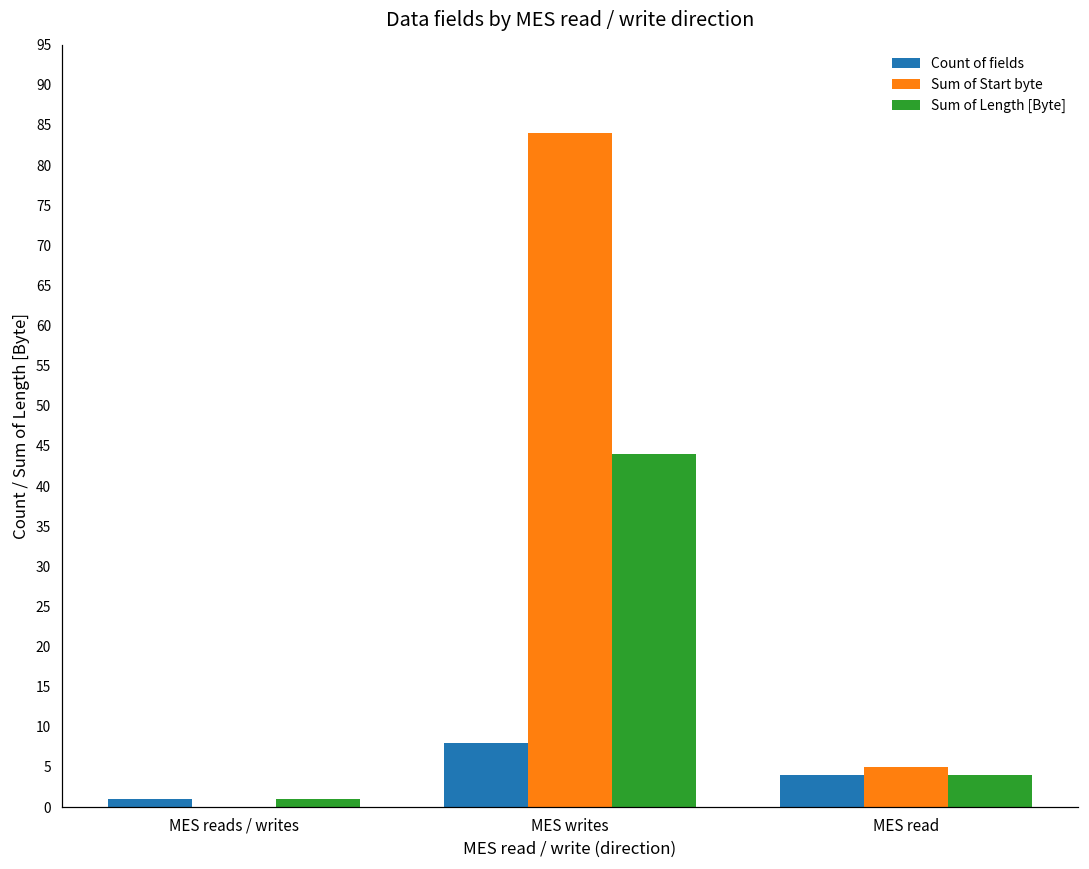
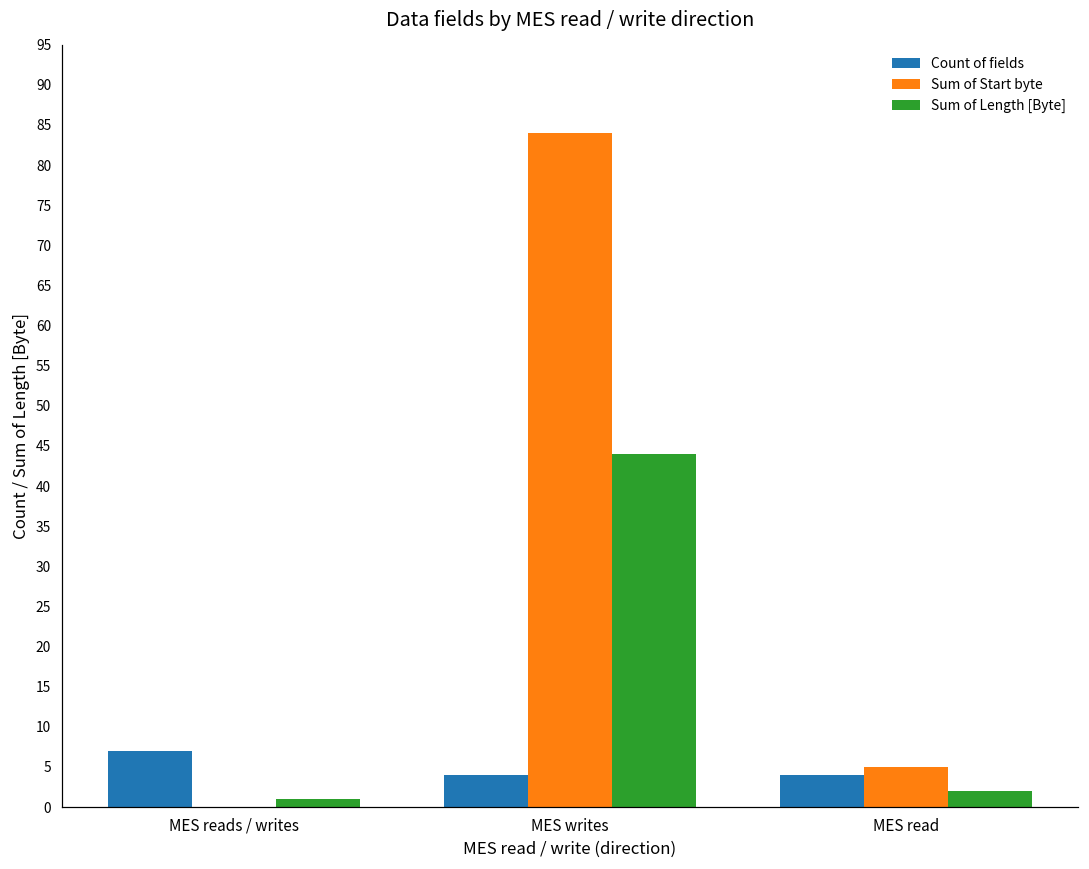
  {
    "Count of fields": {
-     "MES reads / writes": 1,
-     "MES writes": 8,
+     "MES reads / writes": 7,
+     "MES writes": 4,
      "MES read": 4
    },
    "Sum of Start byte": {
      "MES reads / writes": 0,
      "MES writes": 84,
      "MES read": 5
    },
    "Sum of Length [Byte]": {
      "MES reads / writes": 1,
      "MES writes": 44,
-     "MES read": 4
+     "MES read": 2
    }
  }
